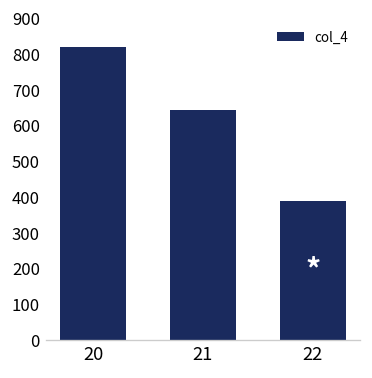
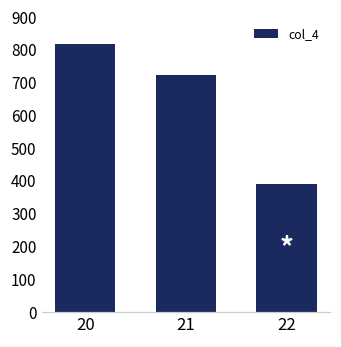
  {
    "20": 820,
-   "21": 640,
+   "21": 720,
    "22": 390
  }
